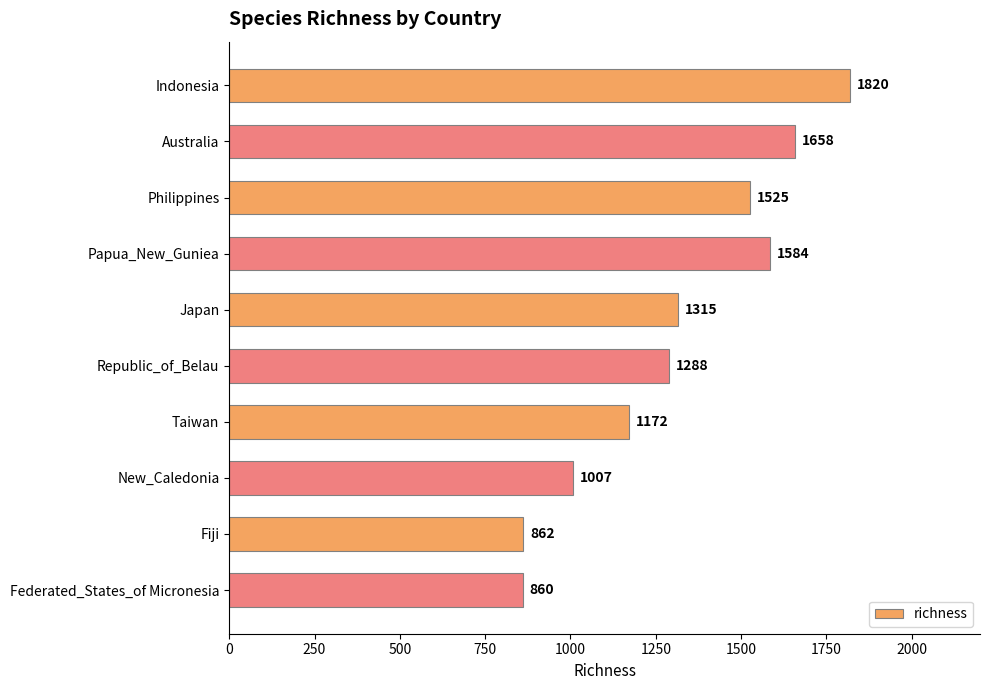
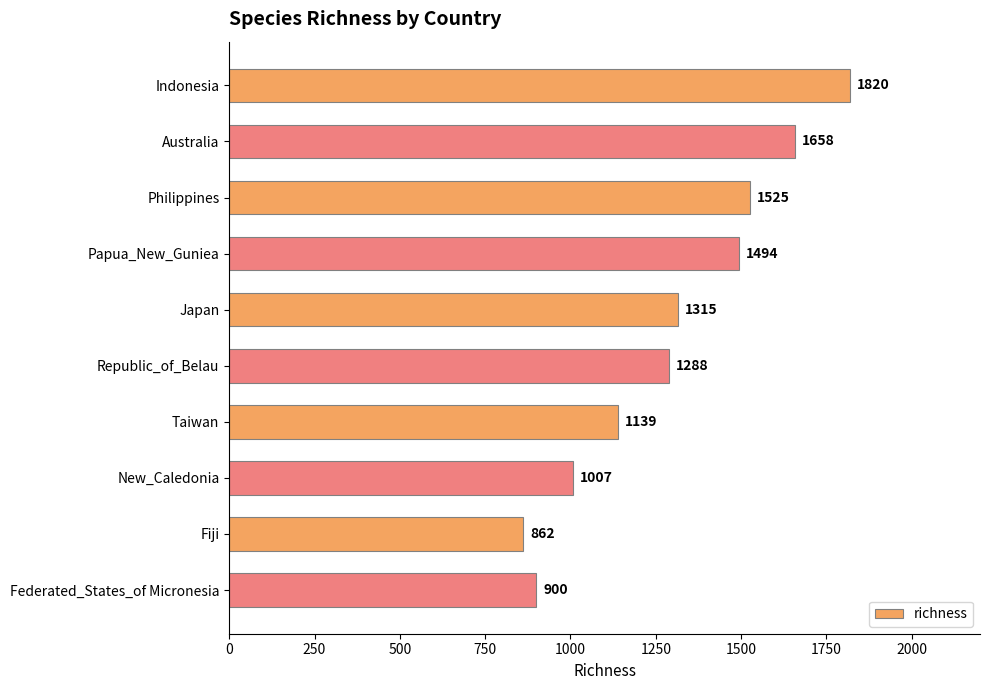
  {
    "Indonesia": 1820,
    "Australia": 1658,
    "Philippines": 1525,
-   "Papua_New_Guniea": 1584,
+   "Papua_New_Guniea": 1494,
    "Japan": 1315,
    "Republic_of_Belau": 1288,
-   "Taiwan": 1172,
+   "Taiwan": 1139,
    "New_Caledonia": 1007,
    "Fiji": 862,
-   "Federated_States_of Micronesia": 860
+   "Federated_States_of Micronesia": 900
  }
